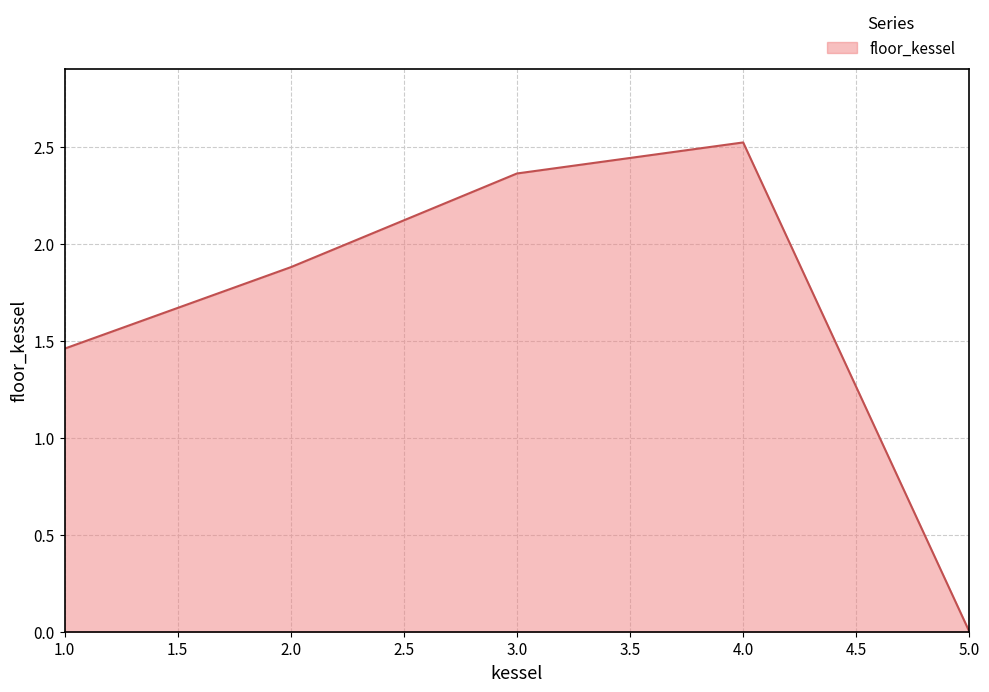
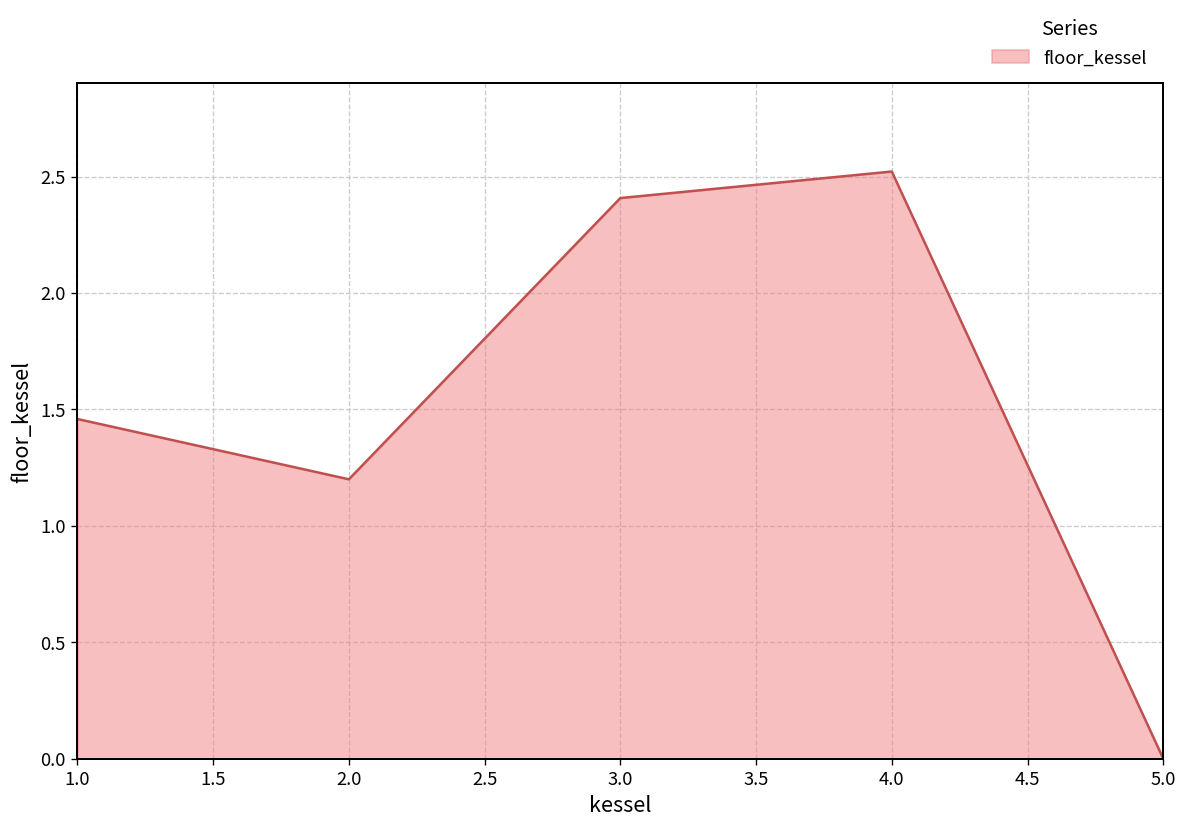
  {
    "1.0": 1.46,
-   "2.0": 1.88,
-   "3.0": 2.36,
+   "2.0": 1.20,
+   "3.0": 2.41,
    "4.0": 2.52,
    "5.0": 0.00
  }
